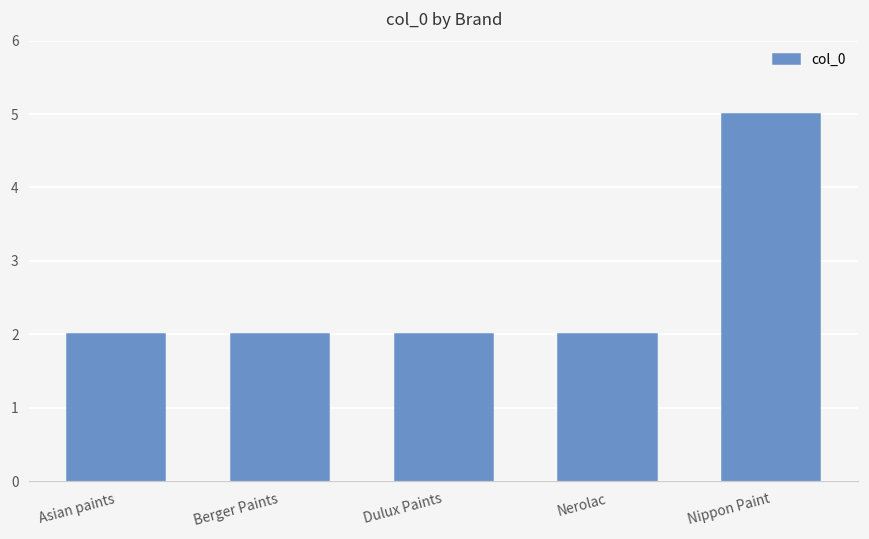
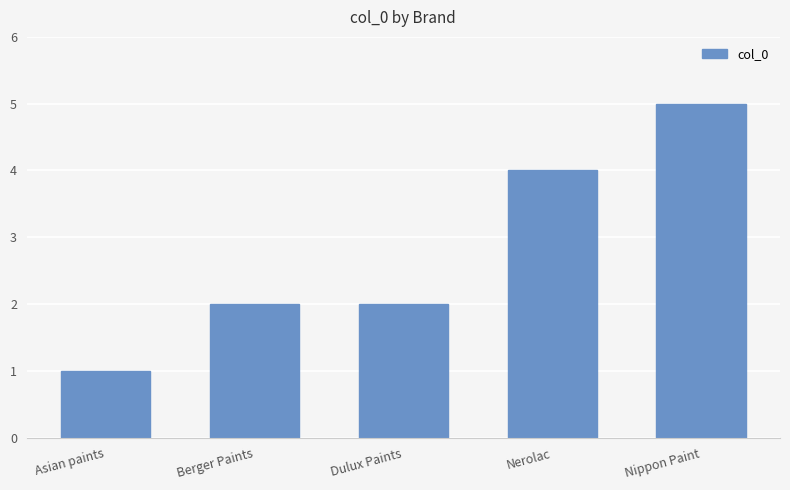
  {
-   "Asian paints": 2,
+   "Asian paints": 1,
    "Berger Paints": 2,
    "Dulux Paints": 2,
-   "Nerolac": 2,
+   "Nerolac": 4,
    "Nippon Paint": 5
  }
